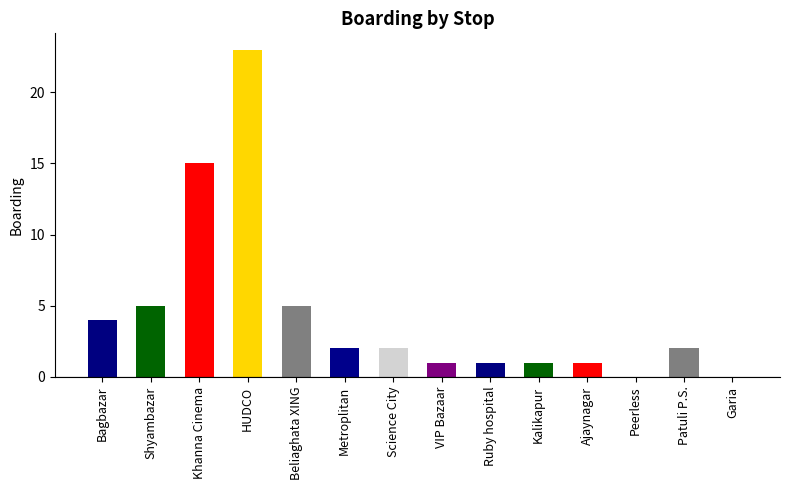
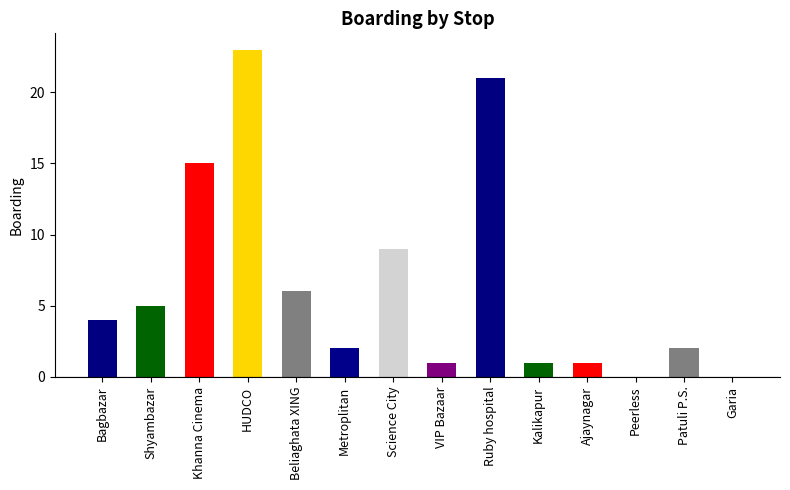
  {
    "Bagbazar": 4,
    "Shyambazar": 5,
    "Khanna Cinema": 15,
    "HUDCO": 23,
-   "Beliaghata XING": 5,
+   "Beliaghata XING": 6,
    "Metroplitan": 2,
-   "Science City": 2,
+   "Science City": 9,
    "VIP Bazaar": 1,
-   "Ruby hospital": 1,
+   "Ruby hospital": 21,
    "Kalikapur": 1,
    "Ajaynagar": 1,
    "Peerless": 0,
    "Patuli P.S.": 2,
    "Garia": 0
  }
